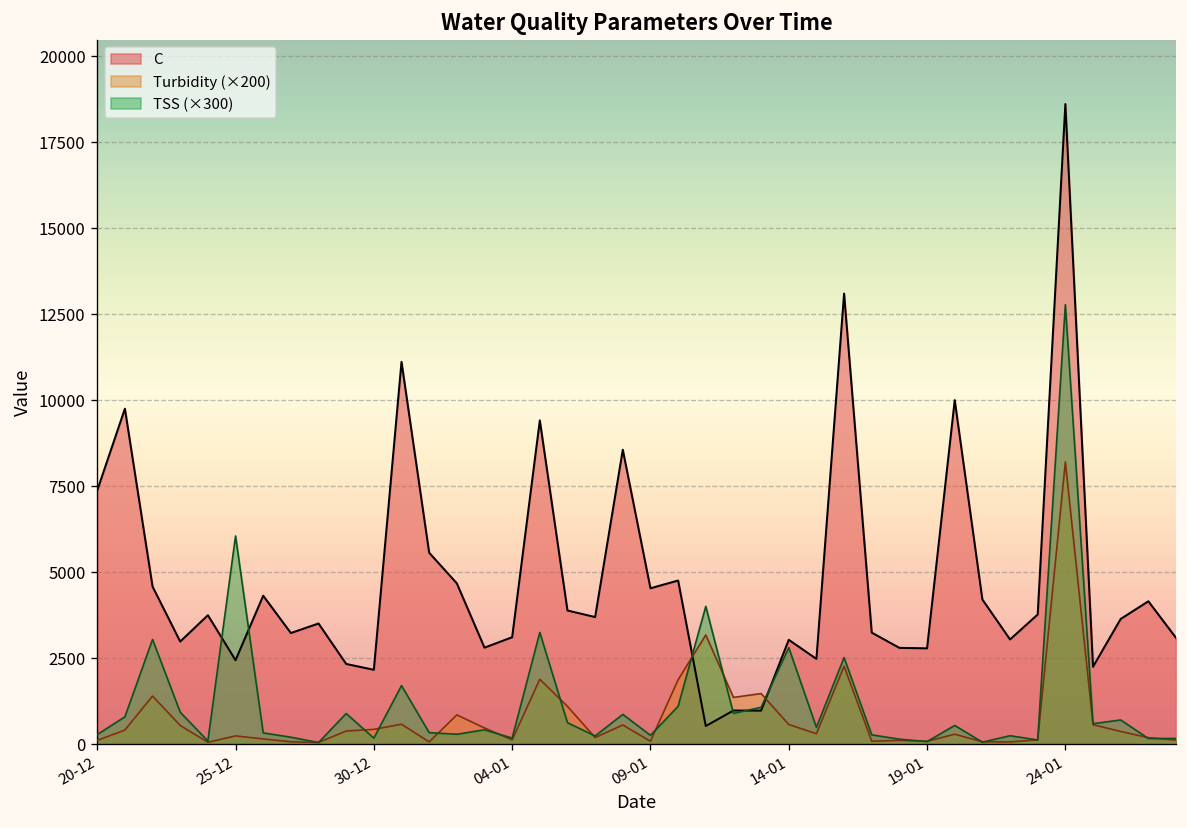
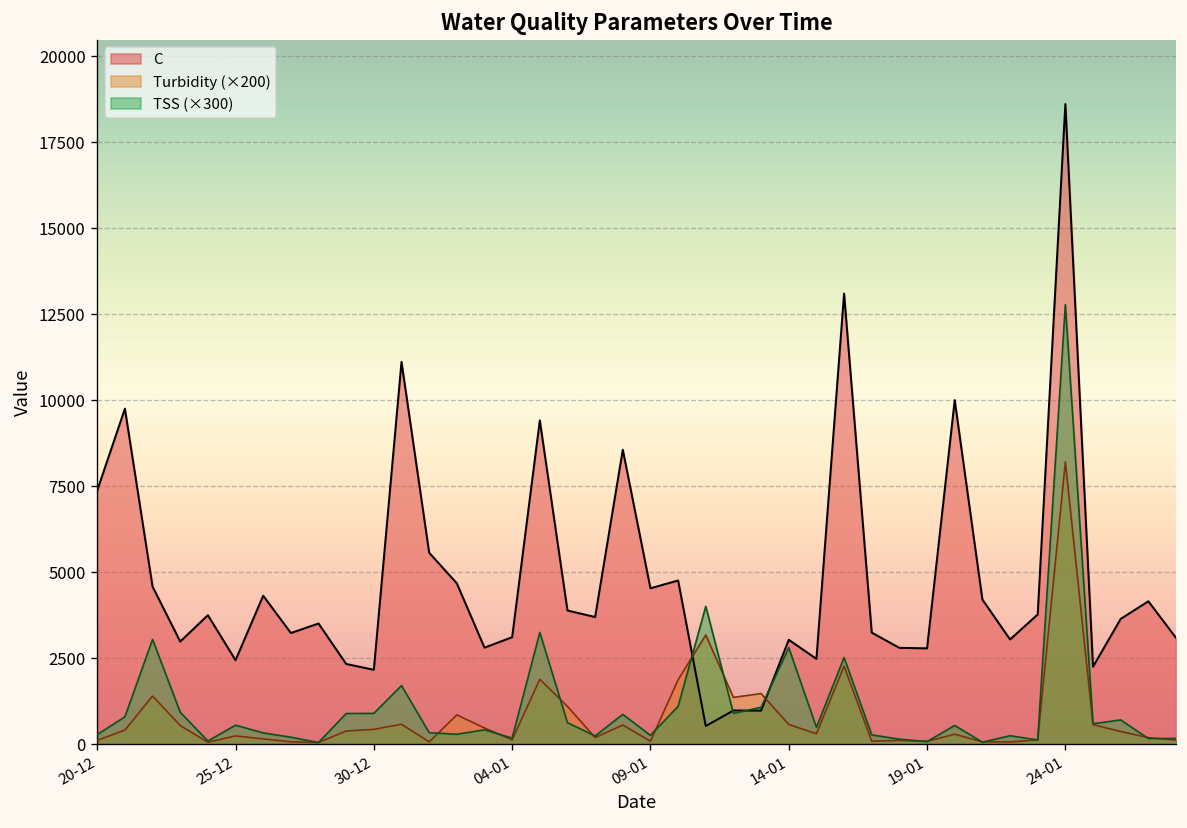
  {
    "TSS (×300)": {
      "20-12": 300,
-     "25-12": 6100,
-     "30-12": 200,
+     "25-12": 600,
+     "30-12": 900,
      "09-01": 300,
      "14-01": 2800,
      "24-01": 12800
    }
  }
